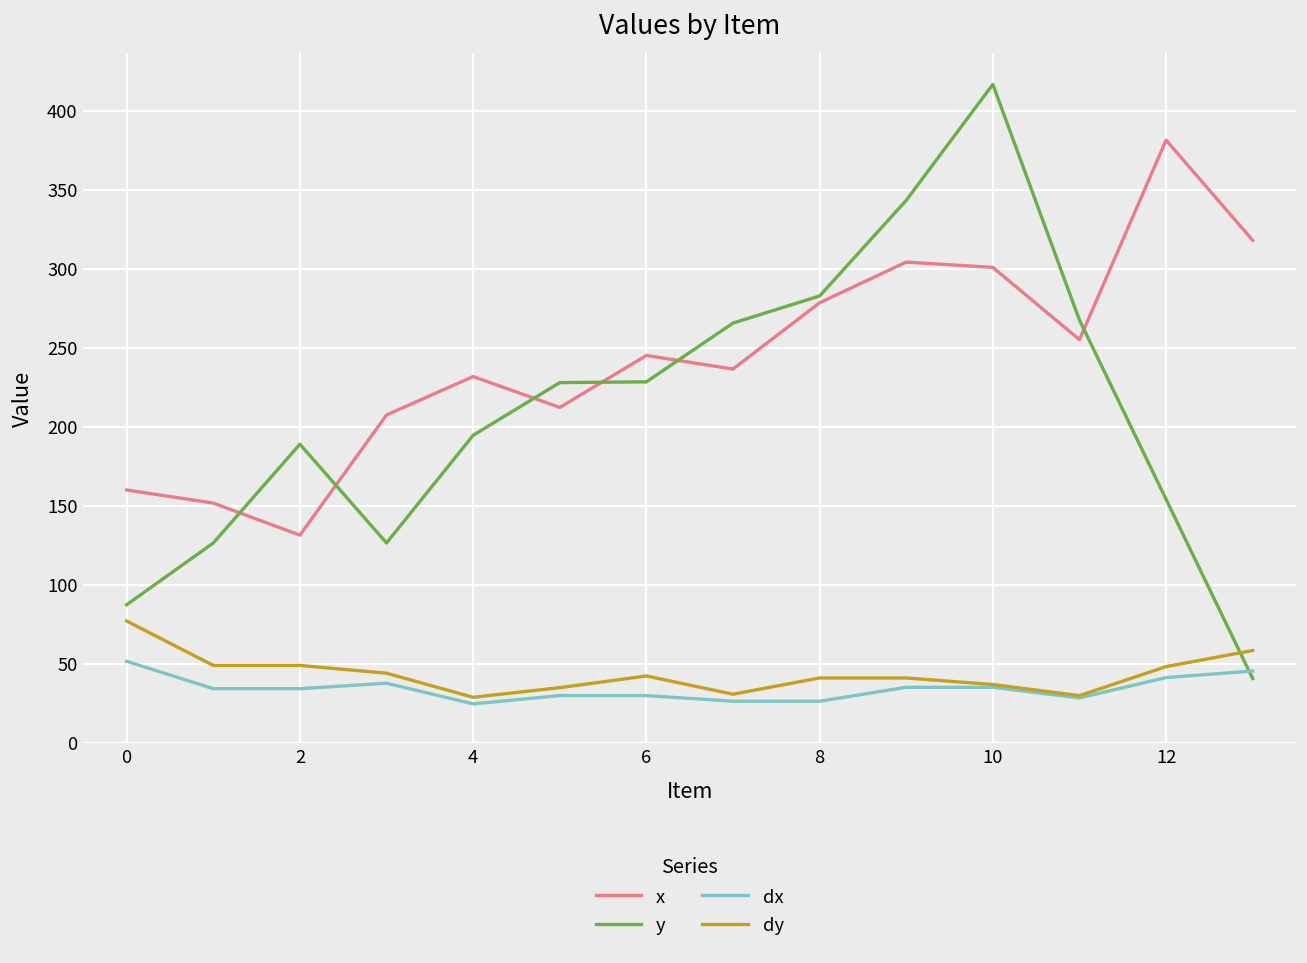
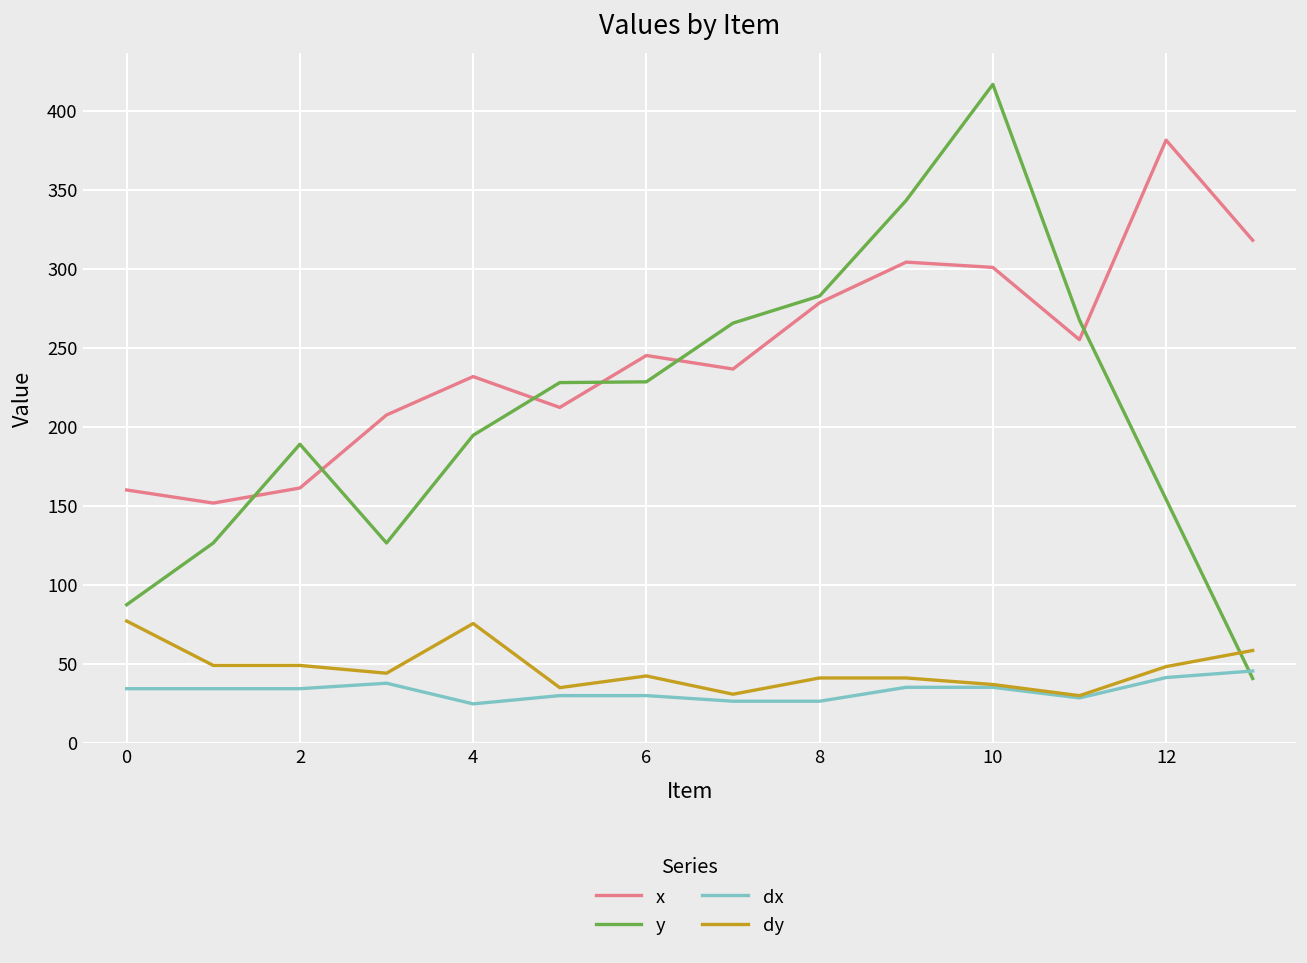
  {
    "x": {
      "0": 160,
-     "2": 132,
+     "2": 161,
      "4": 232,
      "6": 245,
      "8": 279,
      "10": 301,
      "12": 381
    },
    "y": {
      "0": 88,
      "2": 189,
      "4": 195,
      "6": 229,
      "8": 283,
      "10": 417,
      "12": 154
    },
    "dx": {
-     "0": 52,
+     "0": 35,
      "2": 35,
      "4": 25,
      "6": 30,
      "8": 27,
      "12": 42
    },
    "dy": {
      "0": 77,
      "2": 49,
-     "4": 29,
+     "4": 76,
      "6": 43,
      "8": 41,
      "12": 48
    }
  }
